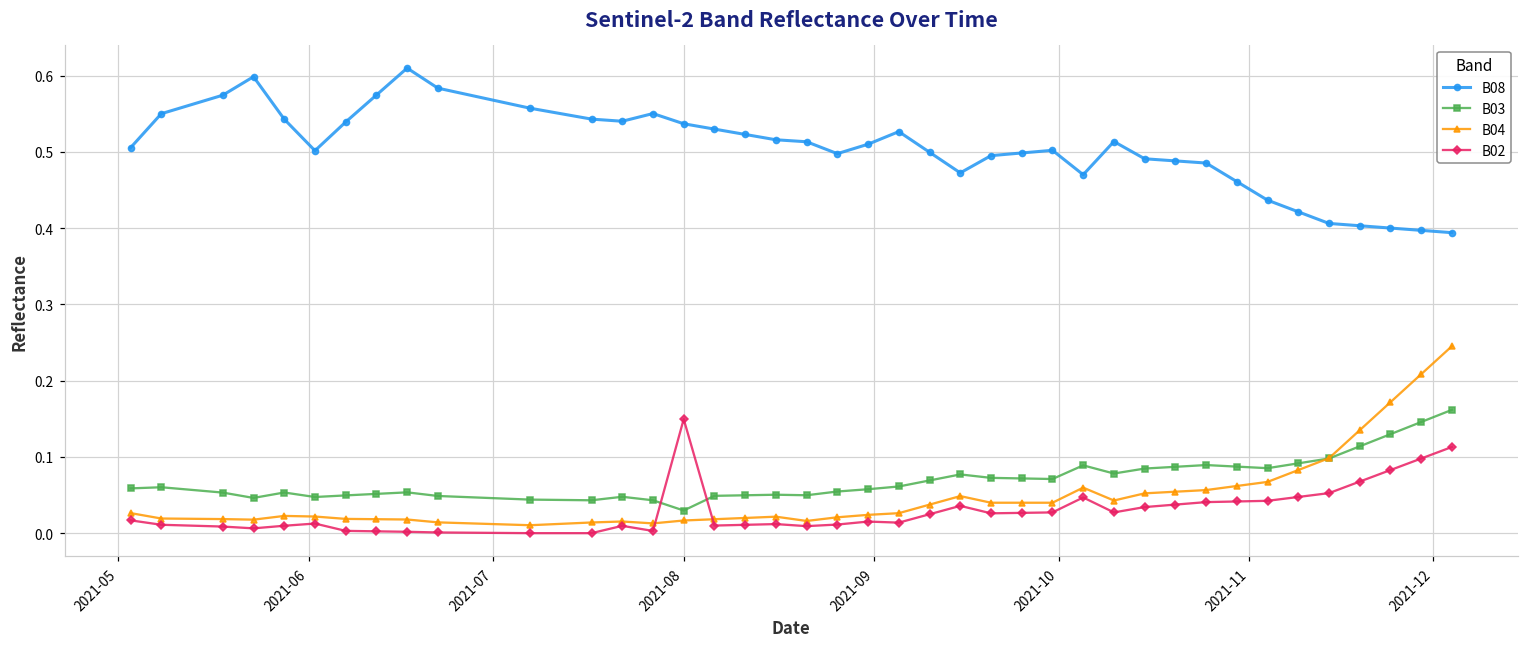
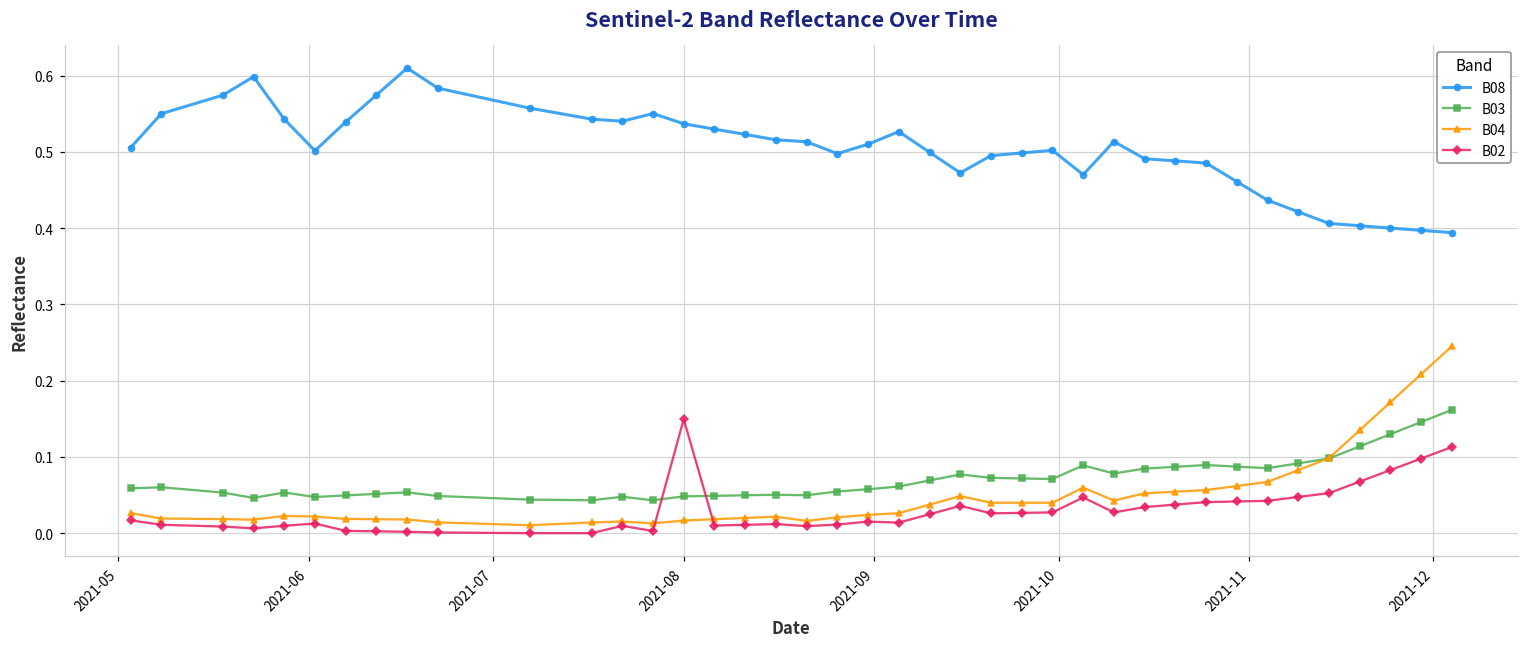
  {
    "B08": {
      "2021-08": 0.54
    },
    "B03": {
-     "2021-08": 0.03
+     "2021-08": 0.05
    },
    "B04": {
      "2021-08": 0.02
    },
    "B02": {
      "2021-08": 0.15
    }
  }
